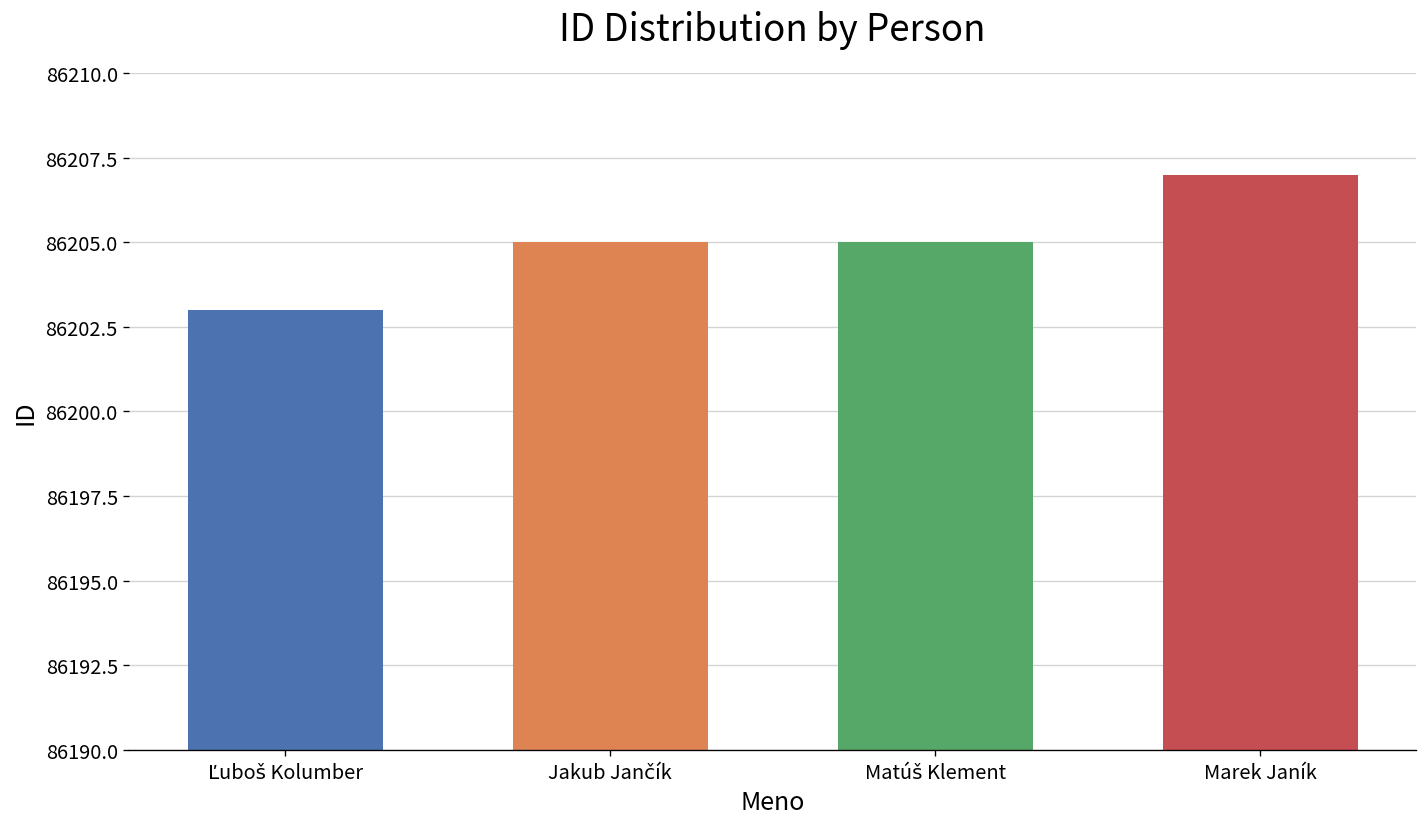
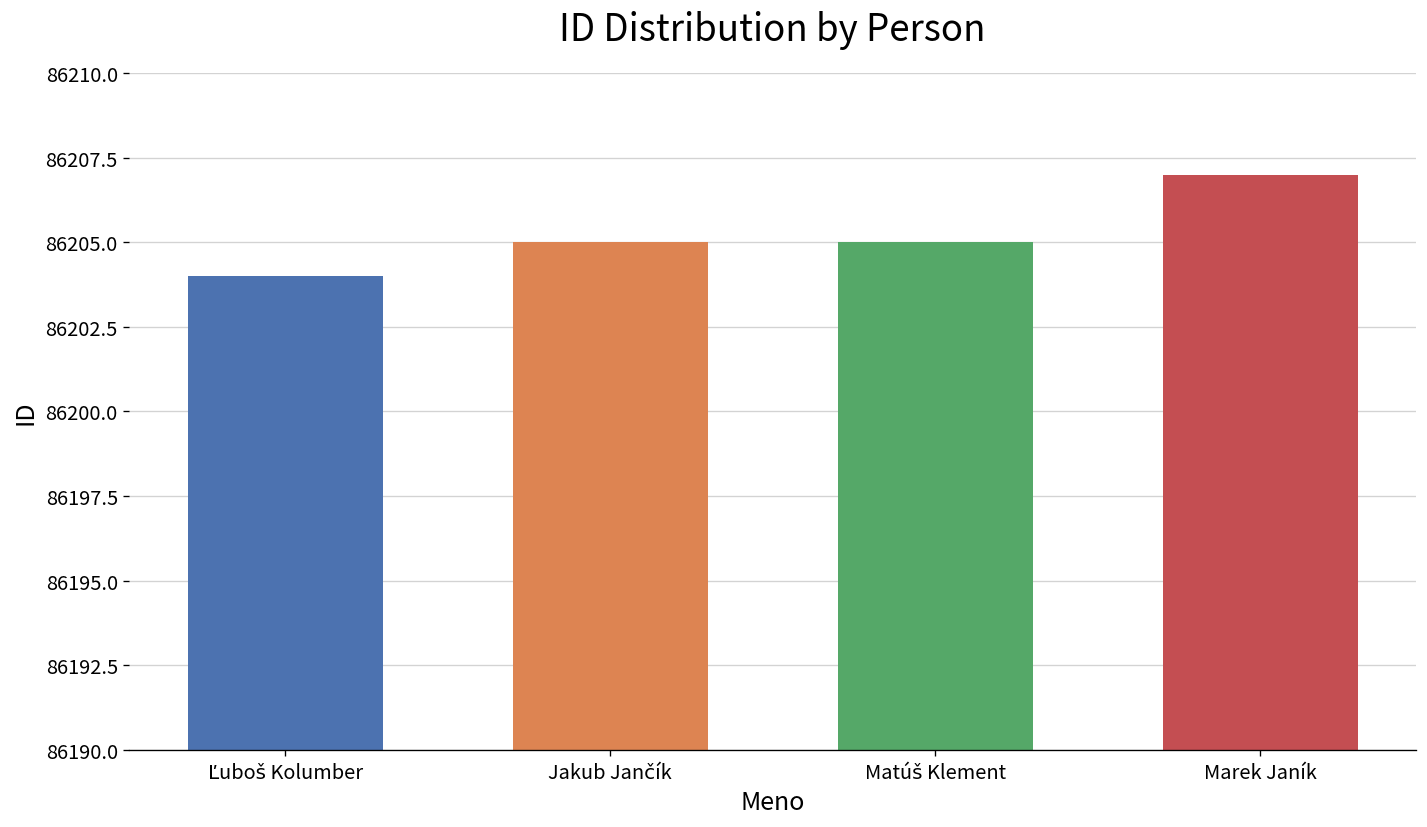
  {
-   "Ľuboš Kolumber": 86203,
+   "Ľuboš Kolumber": 86204,
    "Jakub Jančík": 86205,
    "Matúš Klement": 86205,
    "Marek Janík": 86207
  }
